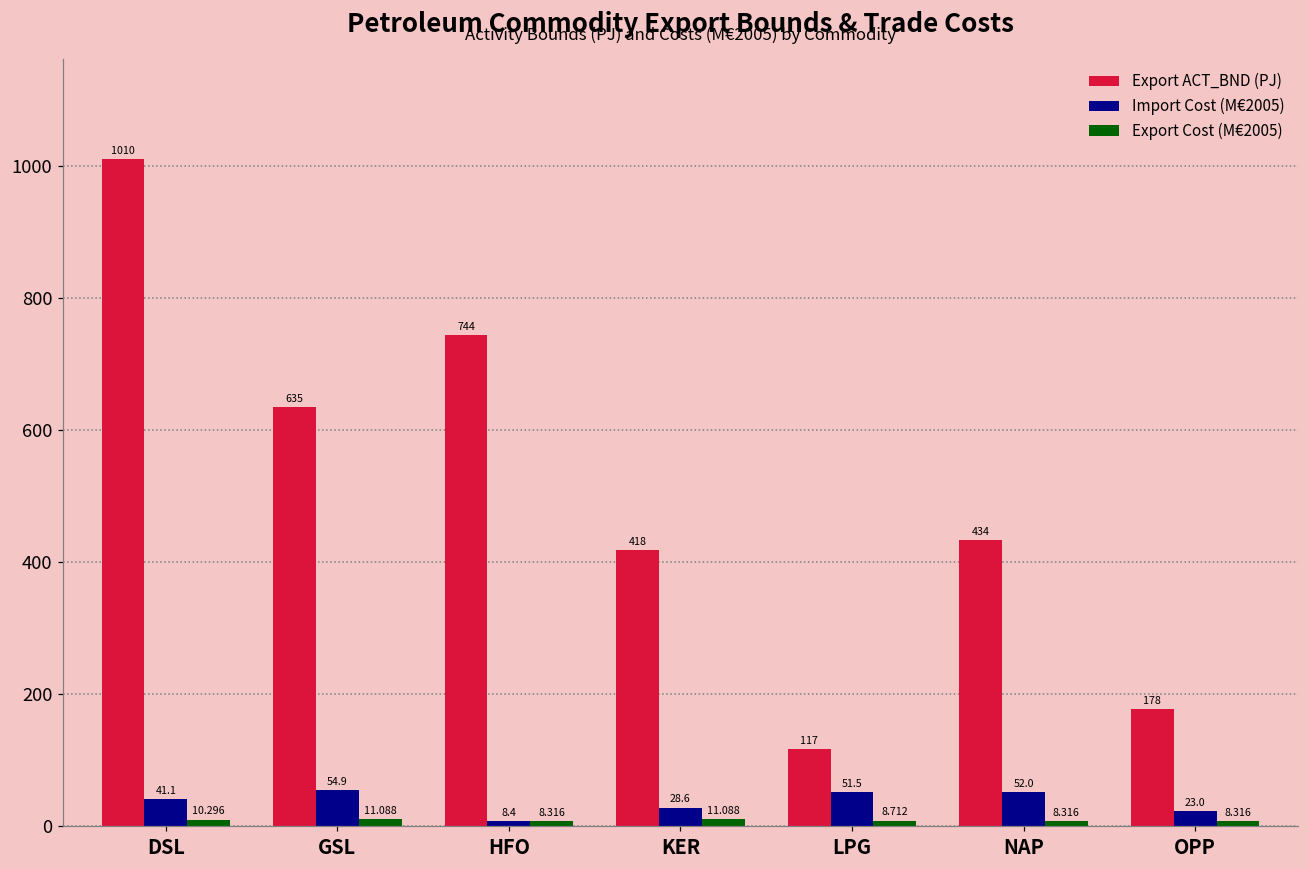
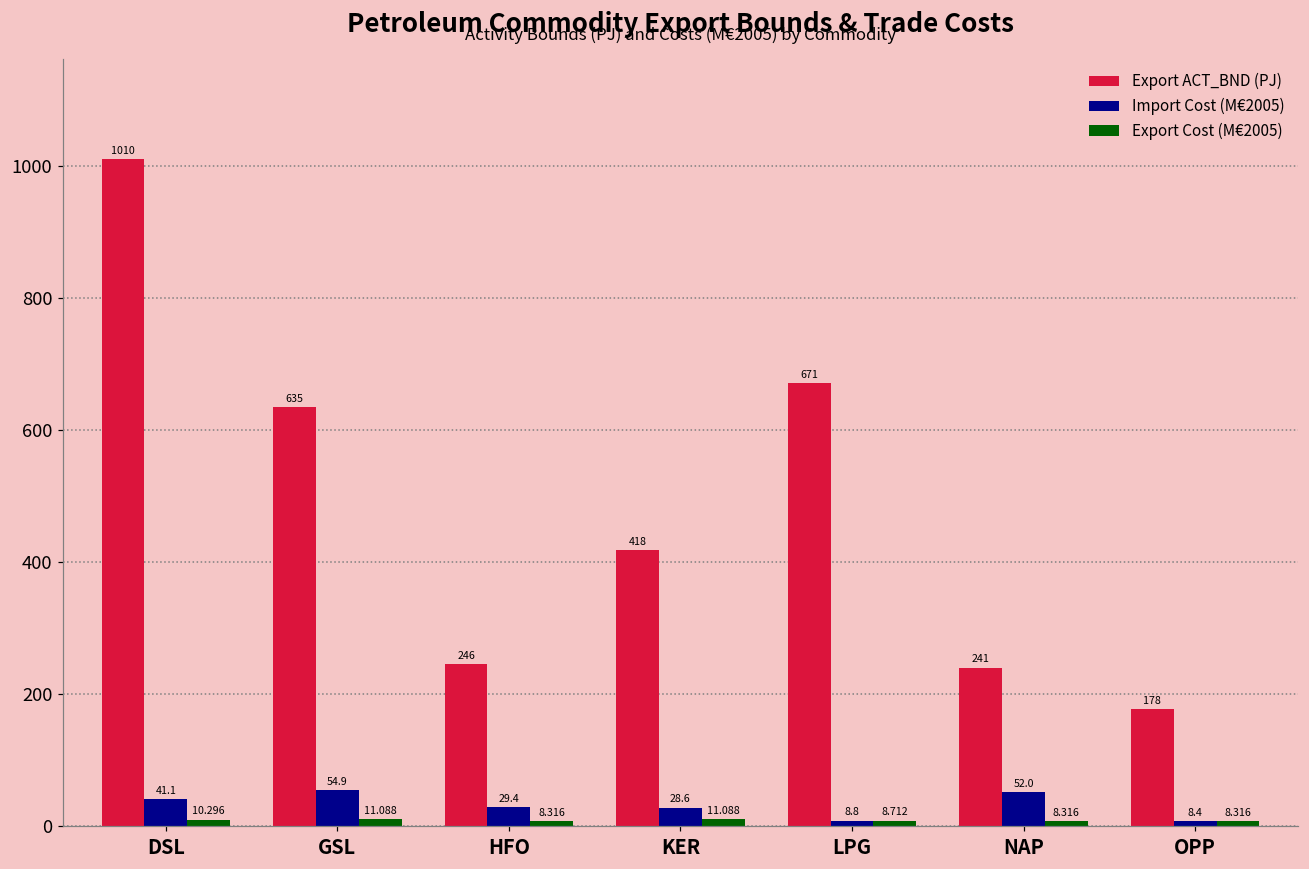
  {
    "Export ACT_BND (PJ)": {
      "DSL": 1010,
      "GSL": 635,
-     "HFO": 744,
+     "HFO": 246,
      "KER": 418,
-     "LPG": 117,
-     "NAP": 434,
+     "LPG": 671,
+     "NAP": 241,
      "OPP": 178
    },
    "Import Cost (M€2005)": {
      "DSL": 41.1,
      "GSL": 54.9,
-     "HFO": 8.4,
+     "HFO": 29.4,
      "KER": 28.6,
-     "LPG": 51.5,
+     "LPG": 8.8,
      "NAP": 52.0,
-     "OPP": 23.0
+     "OPP": 8.4
    },
    "Export Cost (M€2005)": {
      "DSL": 10.296,
      "GSL": 11.088,
      "HFO": 8.316,
      "KER": 11.088,
      "LPG": 8.712,
      "NAP": 8.316,
      "OPP": 8.316
    }
  }
